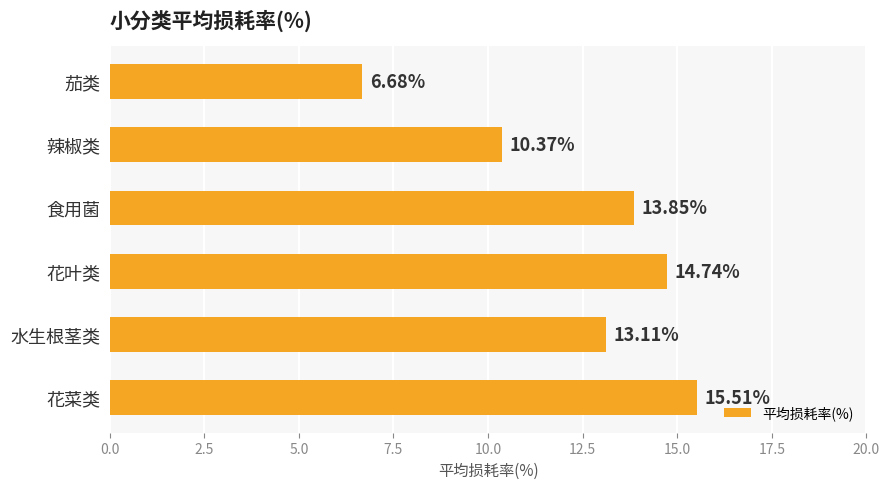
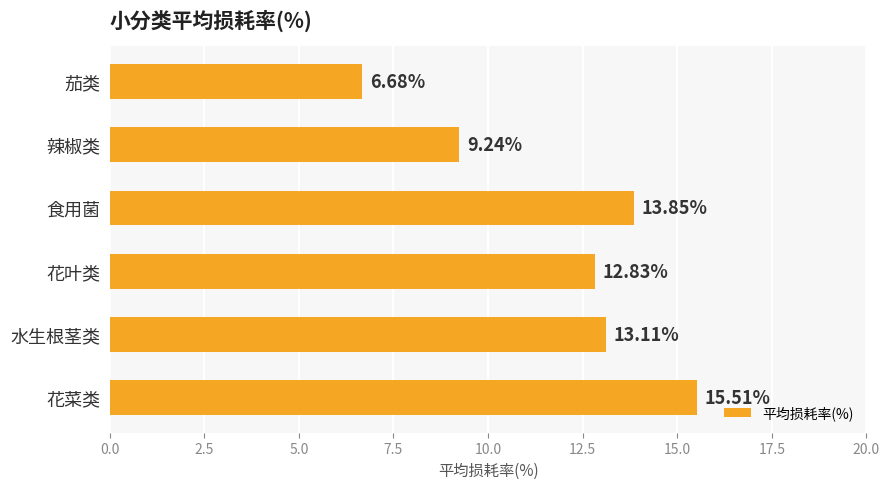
  {
    "茄类": "6.68%",
-   "辣椒类": "10.37%",
+   "辣椒类": "9.24%",
    "食用菌": "13.85%",
-   "花叶类": "14.74%",
+   "花叶类": "12.83%",
    "水生根茎类": "13.11%",
    "花菜类": "15.51%"
  }
